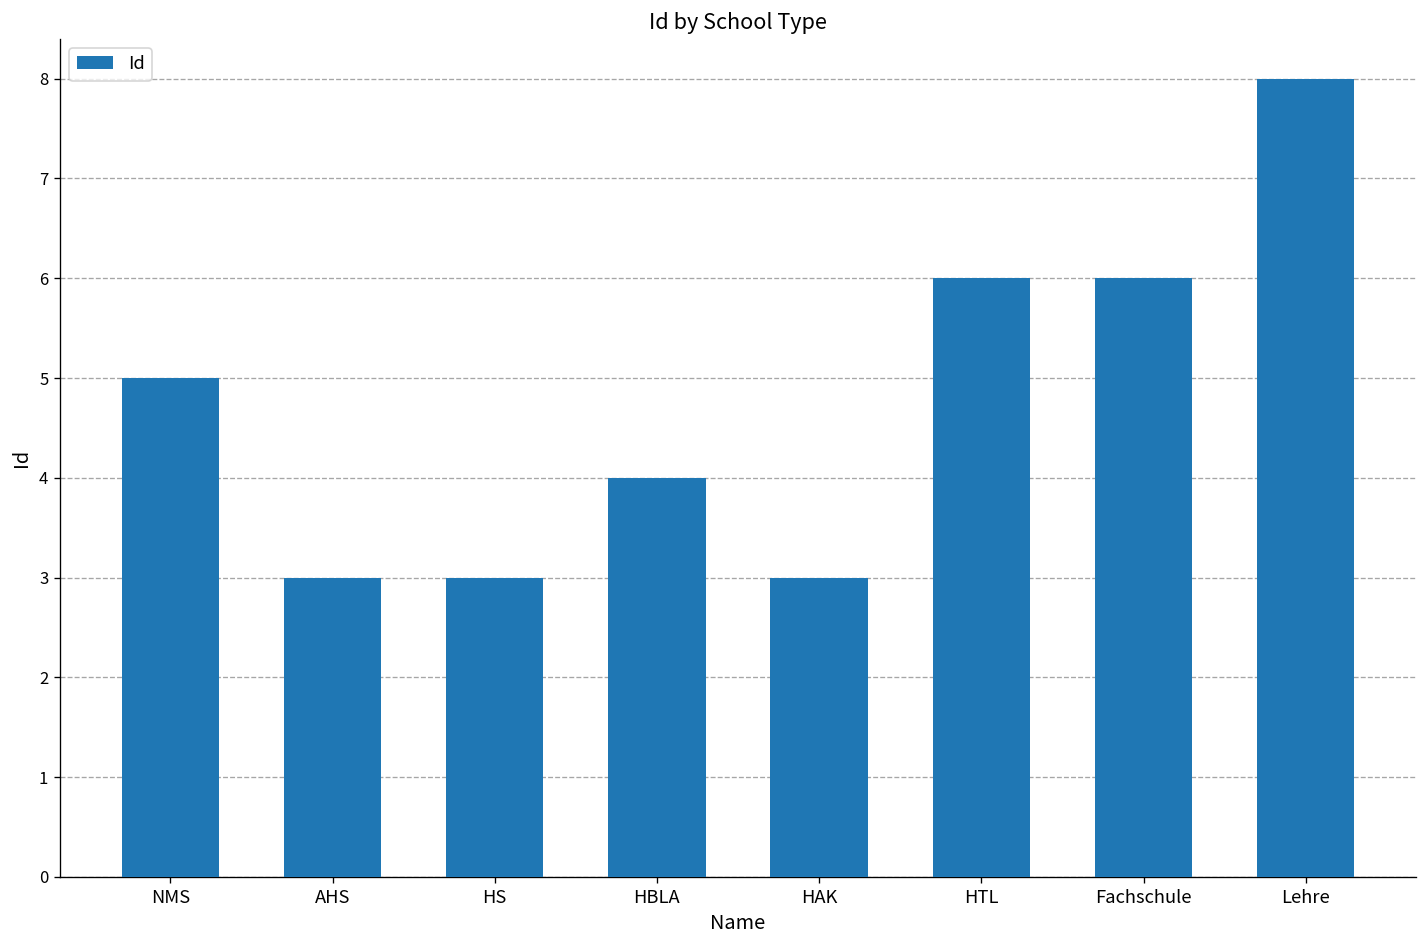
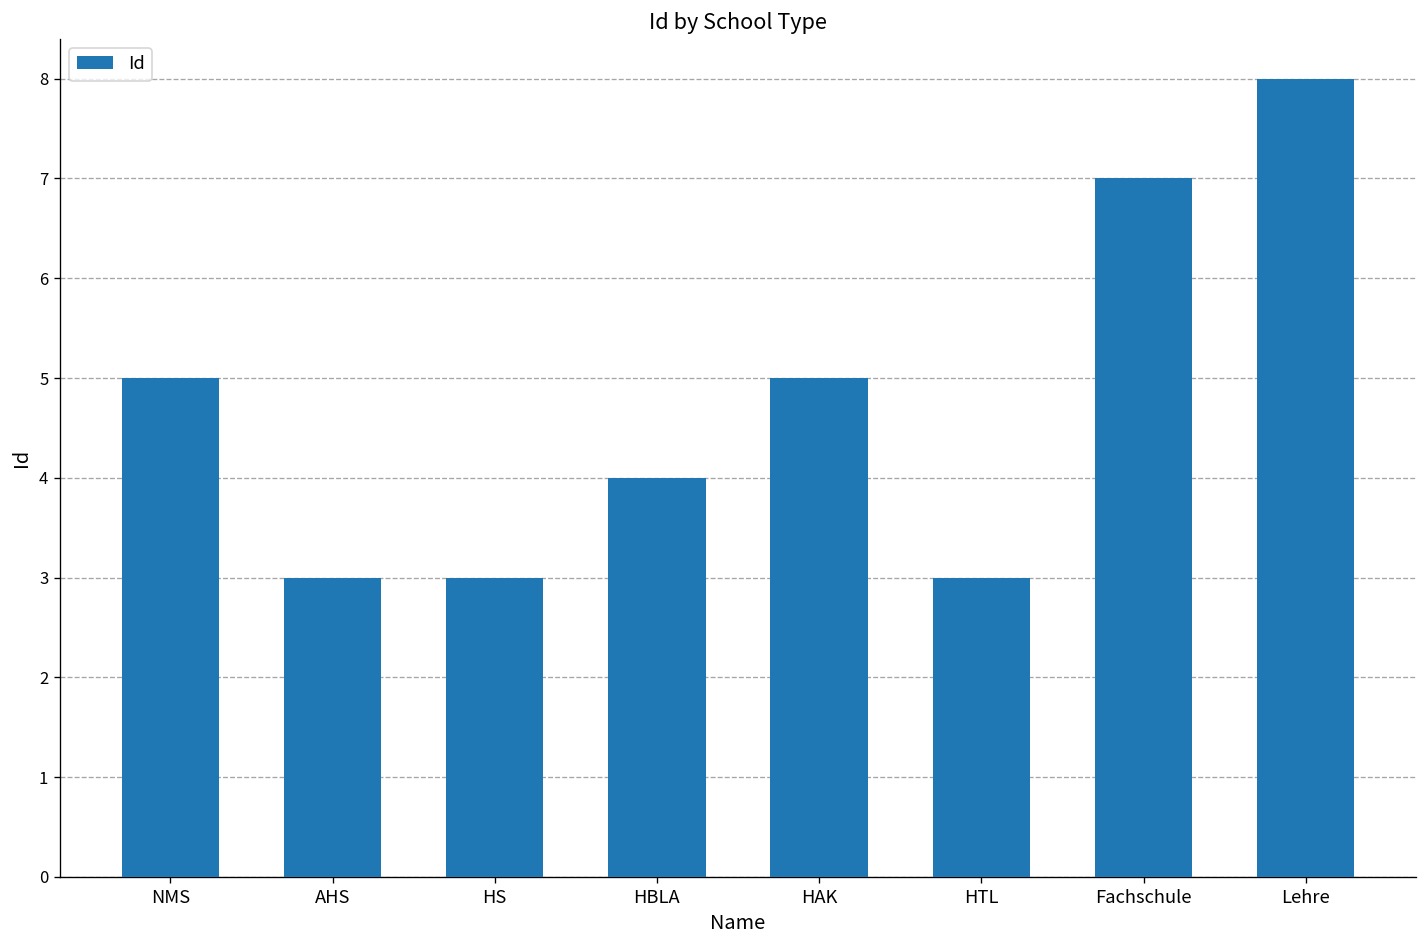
  {
    "NMS": 5,
    "AHS": 3,
    "HS": 3,
    "HBLA": 4,
-   "HAK": 3,
-   "HTL": 6,
-   "Fachschule": 6,
+   "HAK": 5,
+   "HTL": 3,
+   "Fachschule": 7,
    "Lehre": 8
  }
